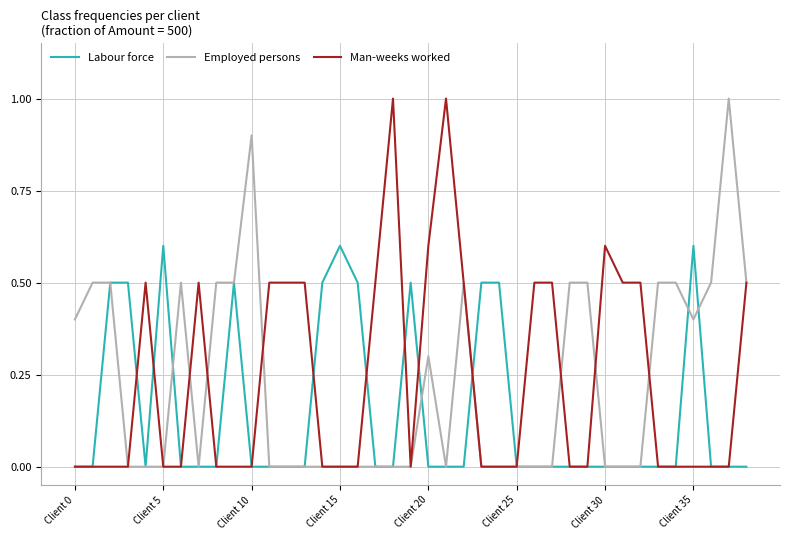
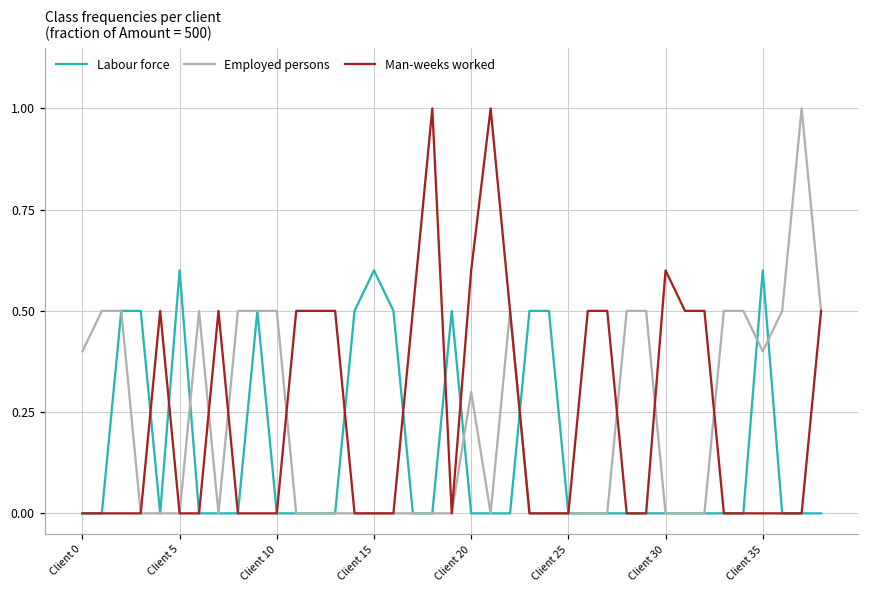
  {
    "Labour force": {
      "Client 5": 0.6,
      "Client 15": 0.6,
      "Client 20": 0.0,
      "Client 35": 0.6
    },
    "Employed persons": {
      "Client 0": 0.4,
-     "Client 10": 0.9,
+     "Client 10": 0.5,
      "Client 20": 0.3,
      "Client 35": 0.4
    },
    "Man-weeks worked": {
      "Client 20": 0.6,
      "Client 30": 0.6,
      "Client 35": 0.0
    }
  }
